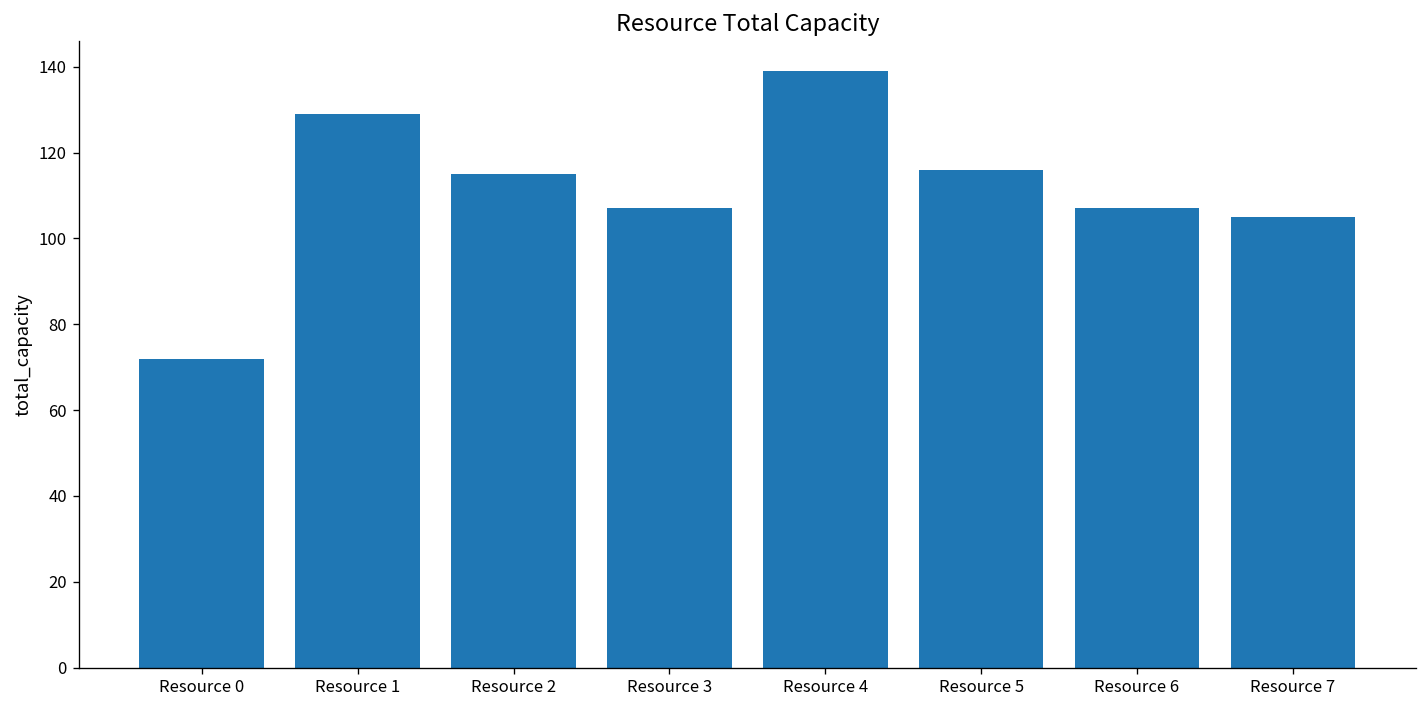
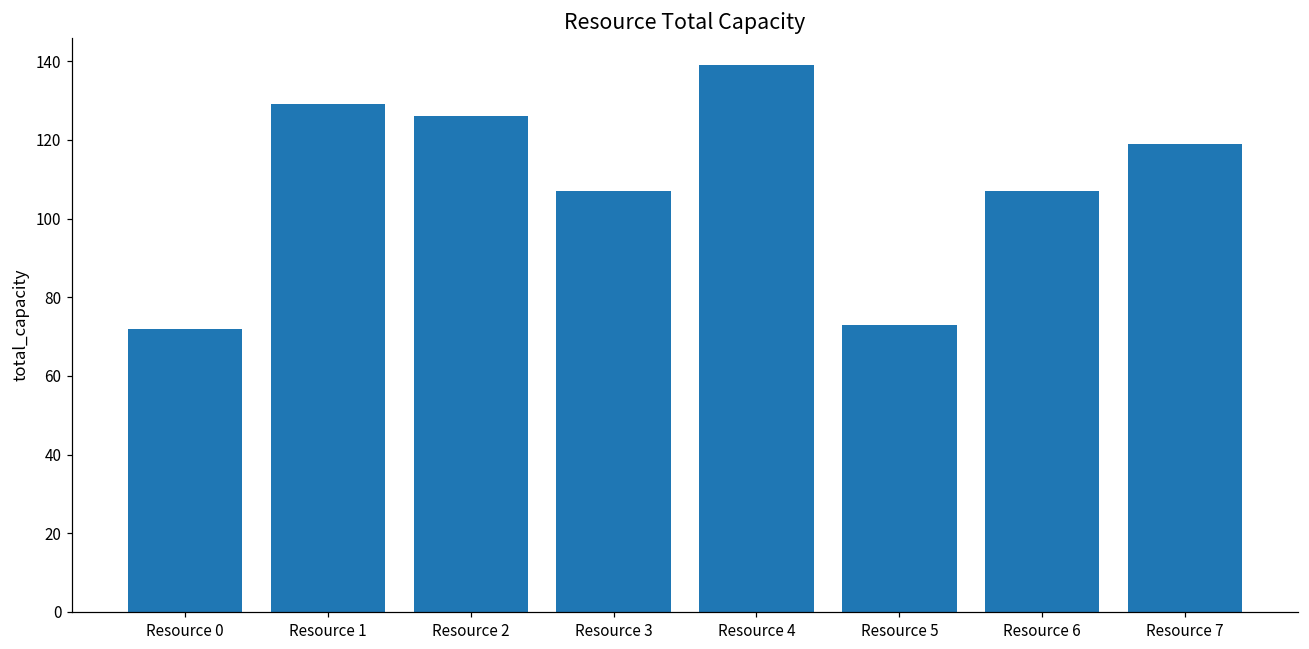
  {
    "Resource 0": 72,
    "Resource 1": 129,
-   "Resource 2": 115,
+   "Resource 2": 126,
    "Resource 3": 107,
    "Resource 4": 139,
-   "Resource 5": 116,
+   "Resource 5": 73,
    "Resource 6": 107,
-   "Resource 7": 105
+   "Resource 7": 119
  }
